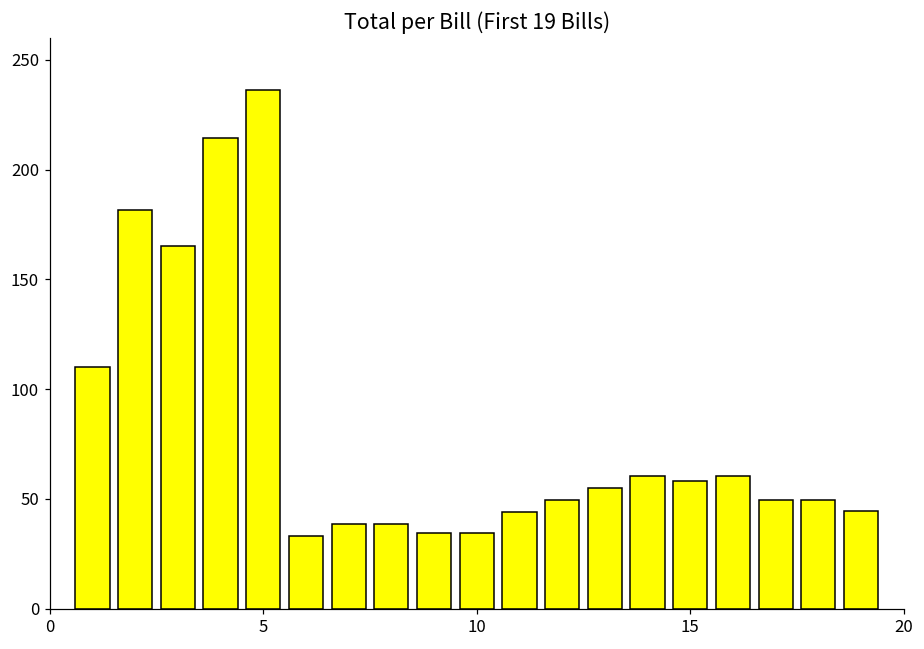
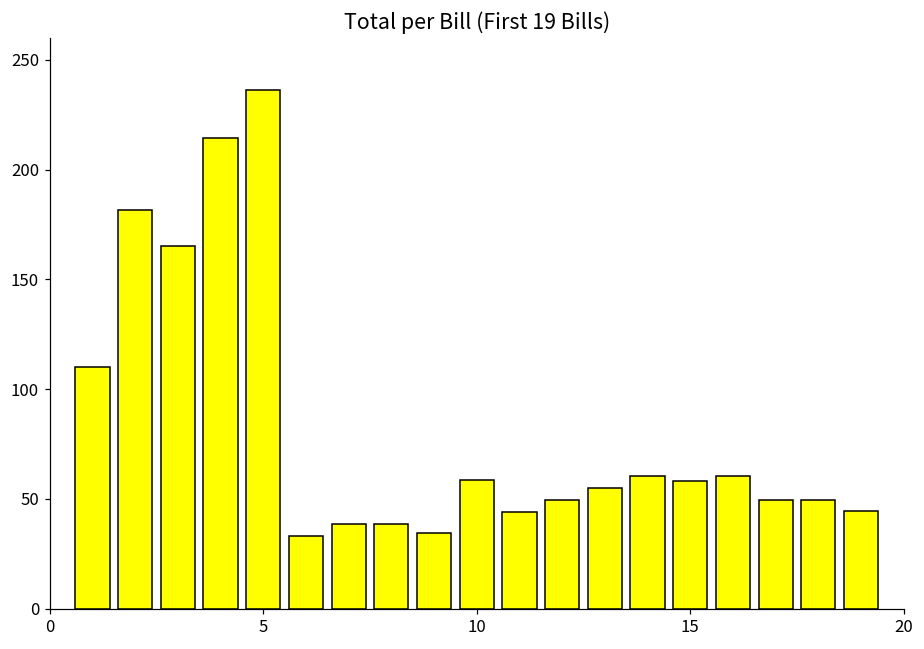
  {
    "5": 237,
-   "10": 35,
+   "10": 58,
    "15": 58
  }
